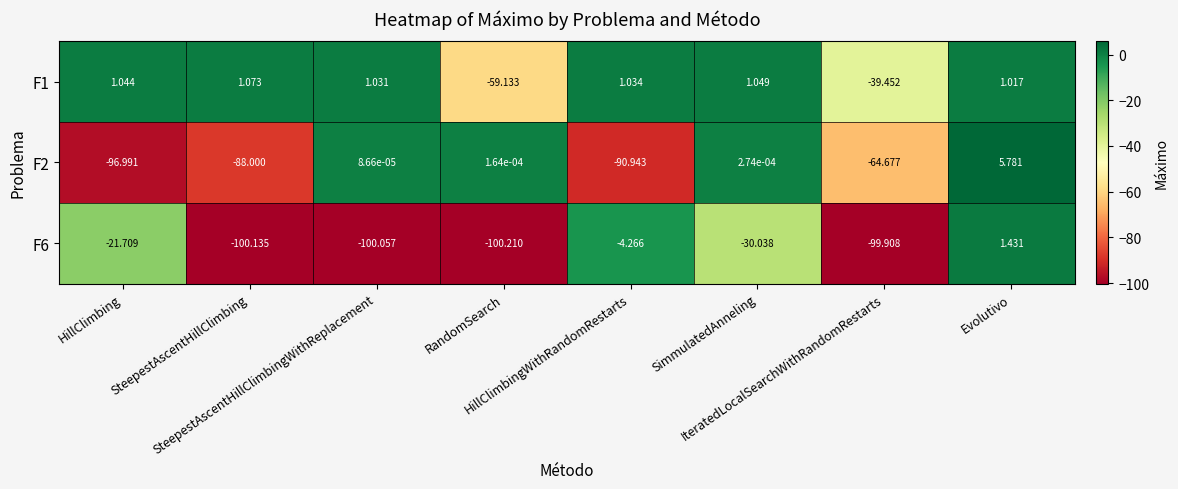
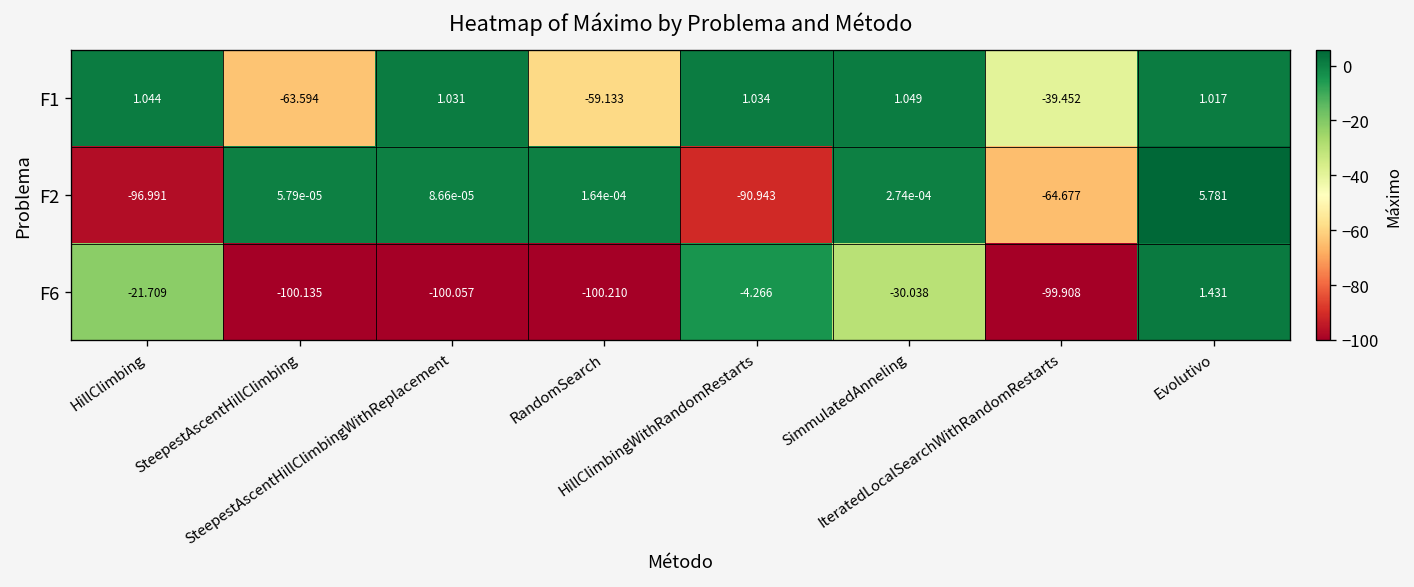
  {
    "F1": {
      "HillClimbing": "1.044",
-     "SteepestAscentHillClimbing": "1.073",
+     "SteepestAscentHillClimbing": "-63.594",
      "SteepestAscentHillClimbingWithReplacement": "1.031",
      "RandomSearch": "-59.133",
      "HillClimbingWithRandomRestarts": "1.034",
      "SimmulatedAnneling": "1.049",
      "IteratedLocalSearchWithRandomRestarts": "-39.452",
      "Evolutivo": "1.017"
    },
    "F2": {
      "HillClimbing": "-96.991",
-     "SteepestAscentHillClimbing": "-88.000",
+     "SteepestAscentHillClimbing": "5.79e-05",
      "SteepestAscentHillClimbingWithReplacement": "8.66e-05",
      "RandomSearch": "1.64e-04",
      "HillClimbingWithRandomRestarts": "-90.943",
      "SimmulatedAnneling": "2.74e-04",
      "IteratedLocalSearchWithRandomRestarts": "-64.677",
      "Evolutivo": "5.781"
    },
    "F6": {
      "HillClimbing": "-21.709",
      "SteepestAscentHillClimbing": "-100.135",
      "SteepestAscentHillClimbingWithReplacement": "-100.057",
      "RandomSearch": "-100.210",
      "HillClimbingWithRandomRestarts": "-4.266",
      "SimmulatedAnneling": "-30.038",
      "IteratedLocalSearchWithRandomRestarts": "-99.908",
      "Evolutivo": "1.431"
    }
  }
